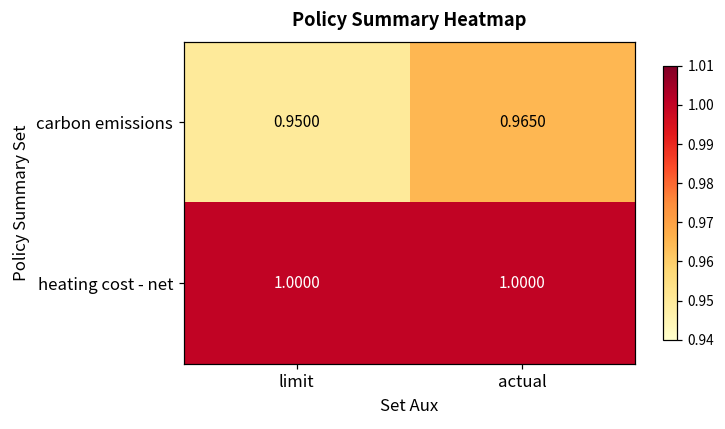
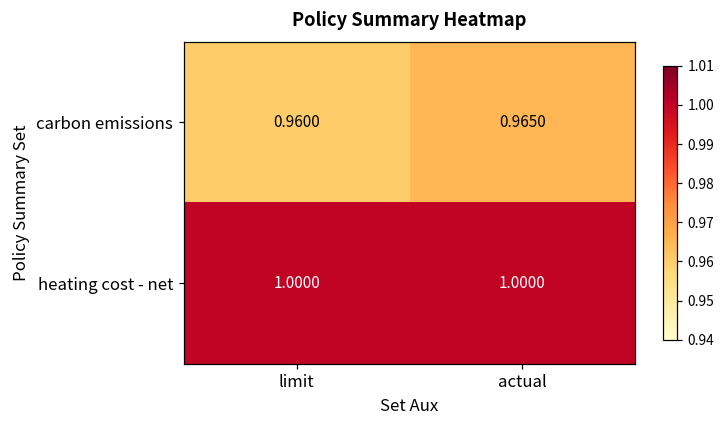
  {
    "carbon emissions": {
-     "limit": 0.9500,
+     "limit": 0.9600,
      "actual": 0.9650
    },
    "heating cost - net": {
      "limit": 1.0000,
      "actual": 1.0000
    }
  }
